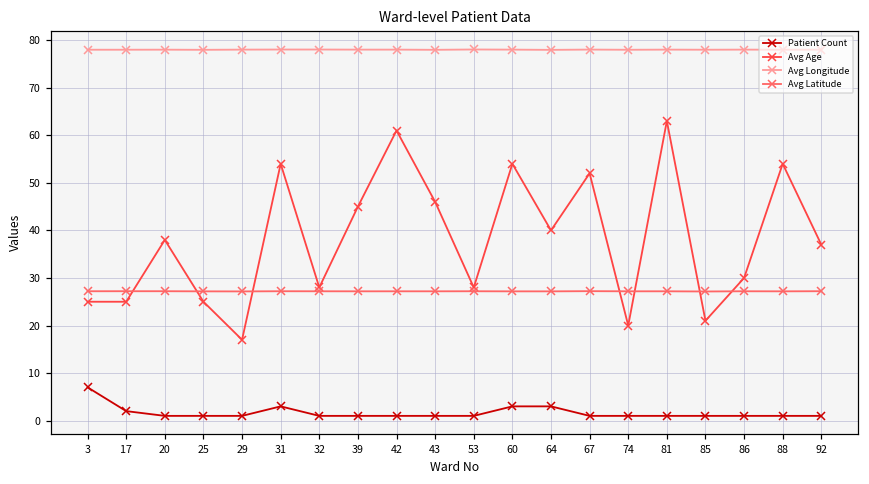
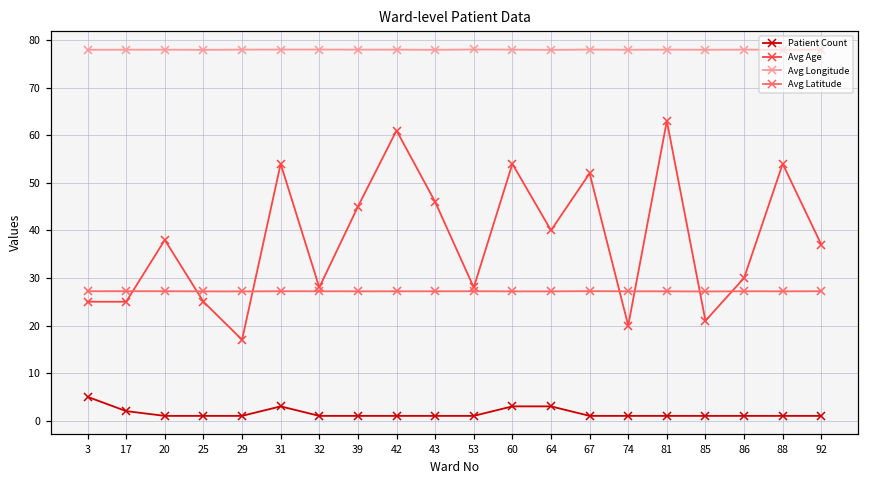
  {
    "Patient Count": {
-     "3": 7,
+     "3": 5,
      "17": 2,
      "20": 1,
      "25": 1,
      "29": 1,
      "31": 3,
      "32": 1,
      "39": 1,
      "42": 1,
      "43": 1,
      "53": 1,
      "60": 3,
      "64": 3,
      "67": 1,
      "74": 1,
      "81": 1,
      "85": 1,
      "86": 1,
      "88": 1,
      "92": 1
    },
    "Avg Longitude": {
      "3": 78,
      "17": 78,
      "20": 78,
      "25": 78,
      "29": 78,
      "31": 78,
      "32": 78,
      "39": 78,
      "42": 78,
      "43": 78,
      "53": 78,
      "60": 78,
      "64": 78,
      "67": 78,
      "74": 78,
      "81": 78,
      "85": 78,
      "86": 78
    }
  }
